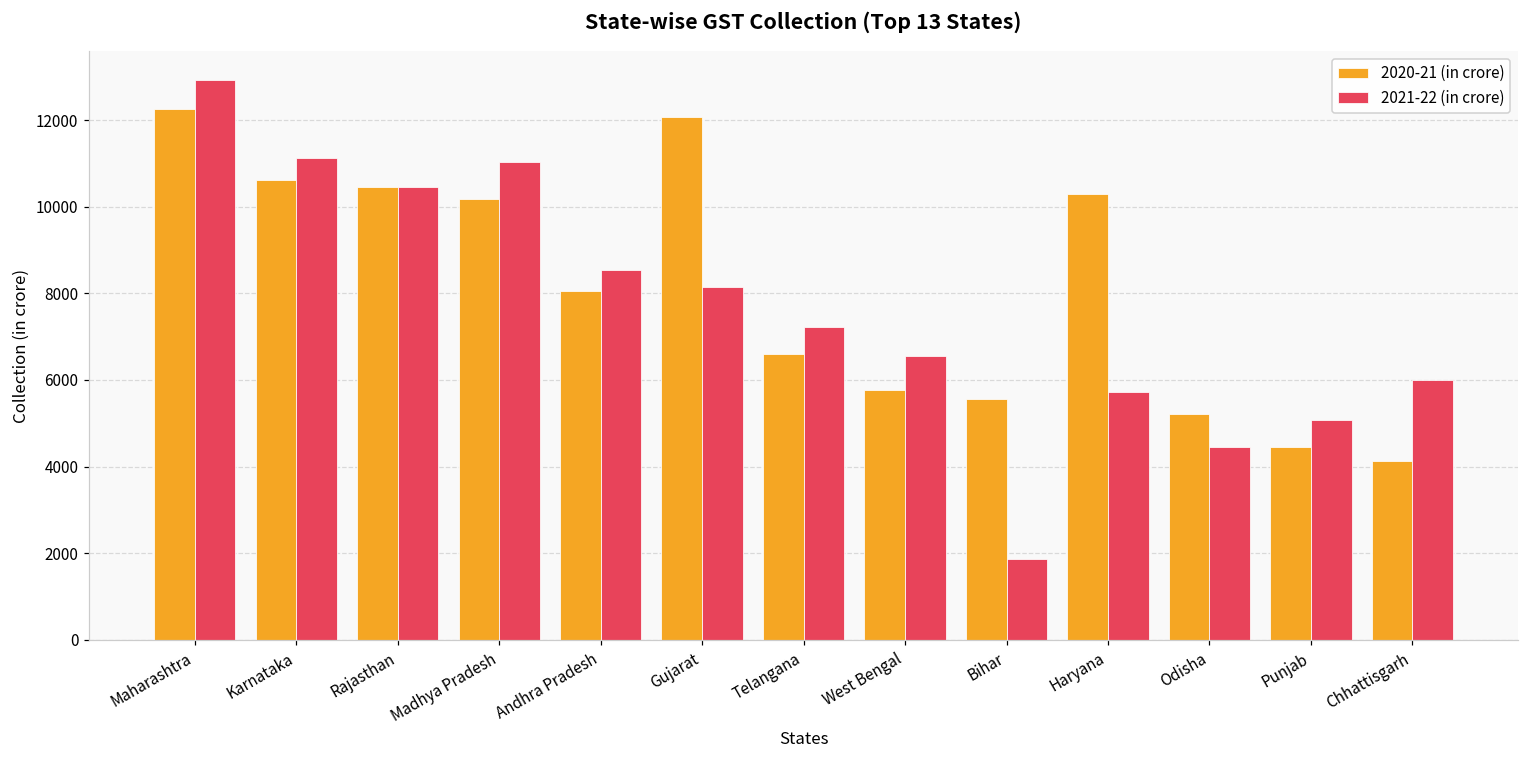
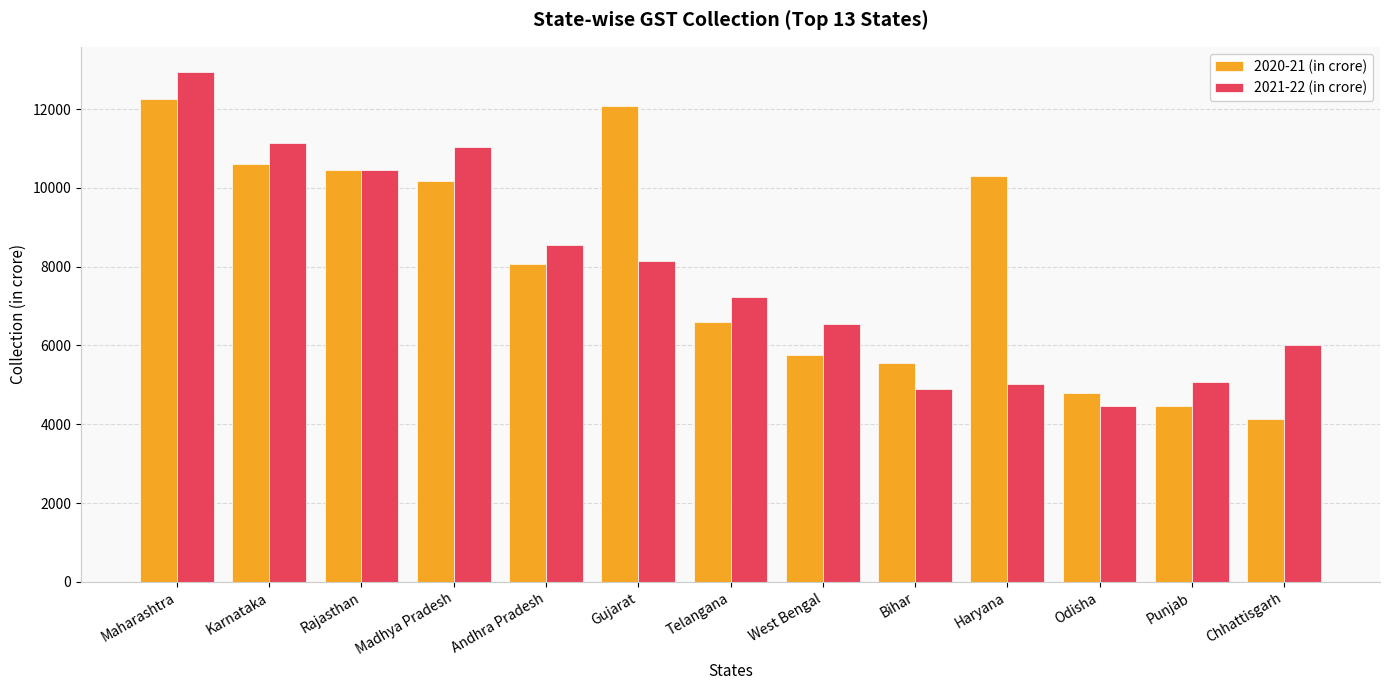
  {
    "2020-21 (in crore)": {
      "Maharashtra": 12300,
      "Karnataka": 10600,
      "Rajasthan": 10400,
      "Madhya Pradesh": 10200,
      "Andhra Pradesh": 8100,
      "Gujarat": 12100,
      "Telangana": 6600,
      "West Bengal": 5800,
      "Bihar": 5600,
      "Haryana": 10300,
-     "Odisha": 5200,
+     "Odisha": 4800,
      "Punjab": 4500,
      "Chhattisgarh": 4100
    },
    "2021-22 (in crore)": {
      "Maharashtra": 12900,
      "Karnataka": 11100,
      "Rajasthan": 10500,
      "Madhya Pradesh": 11000,
      "Andhra Pradesh": 8500,
      "Gujarat": 8100,
      "Telangana": 7200,
      "West Bengal": 6500,
-     "Bihar": 1900,
-     "Haryana": 5700,
+     "Bihar": 4900,
+     "Haryana": 5000,
      "Odisha": 4500,
      "Punjab": 5100,
      "Chhattisgarh": 6000
    }
  }
